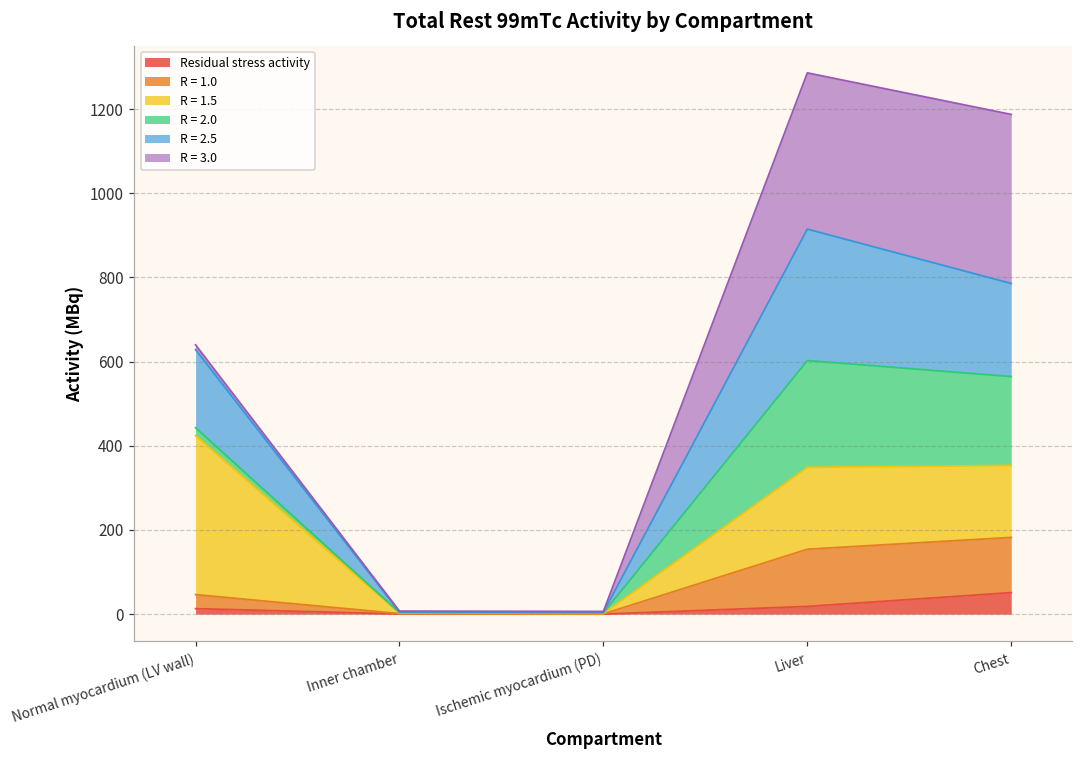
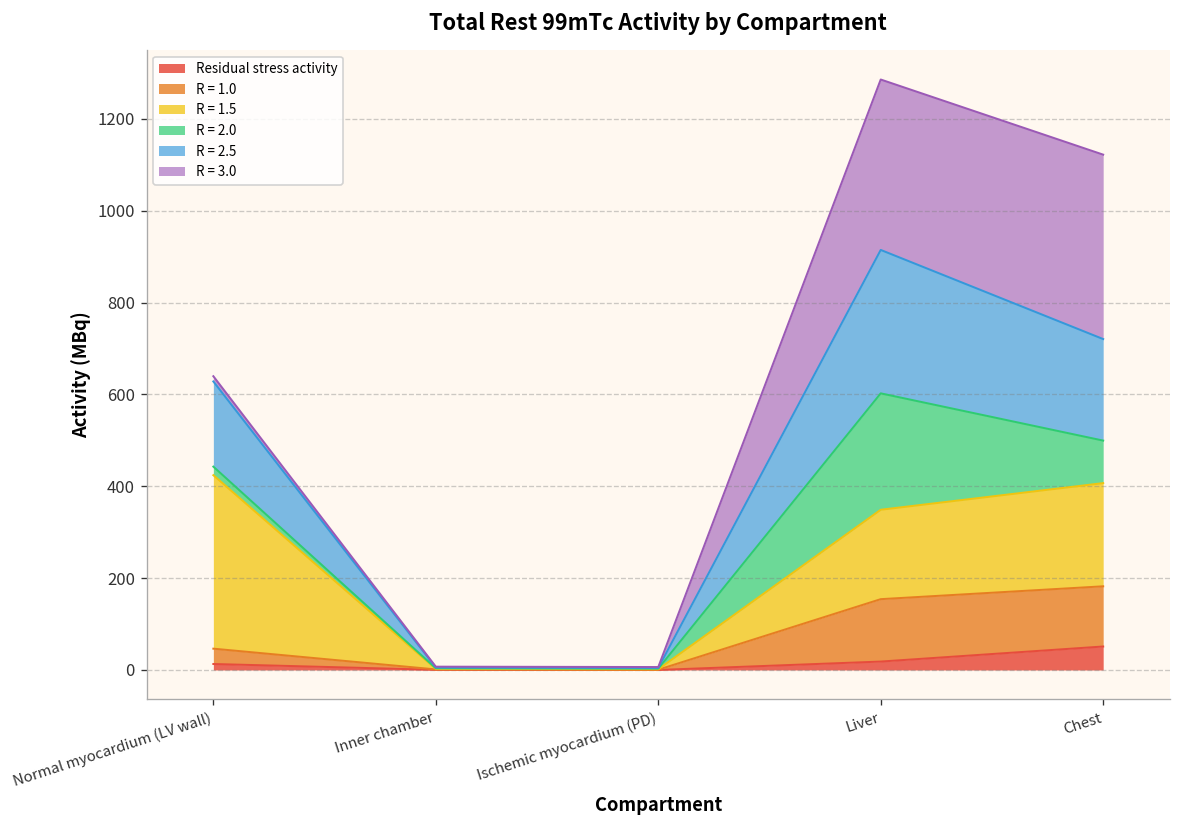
  {
    "R = 1.5": {
      "Normal myocardium (LV wall)": 380,
      "Liver": 190,
-     "Chest": 170
+     "Chest": 220
    },
    "R = 2.0": {
      "Normal myocardium (LV wall)": 20,
      "Liver": 250,
-     "Chest": 210
+     "Chest": 90
    },
    "R = 2.5": {
      "Normal myocardium (LV wall)": 190,
      "Liver": 310,
      "Chest": 220
    },
    "R = 3.0": {
      "Normal myocardium (LV wall)": 10,
      "Liver": 370,
      "Chest": 400
    }
  }
